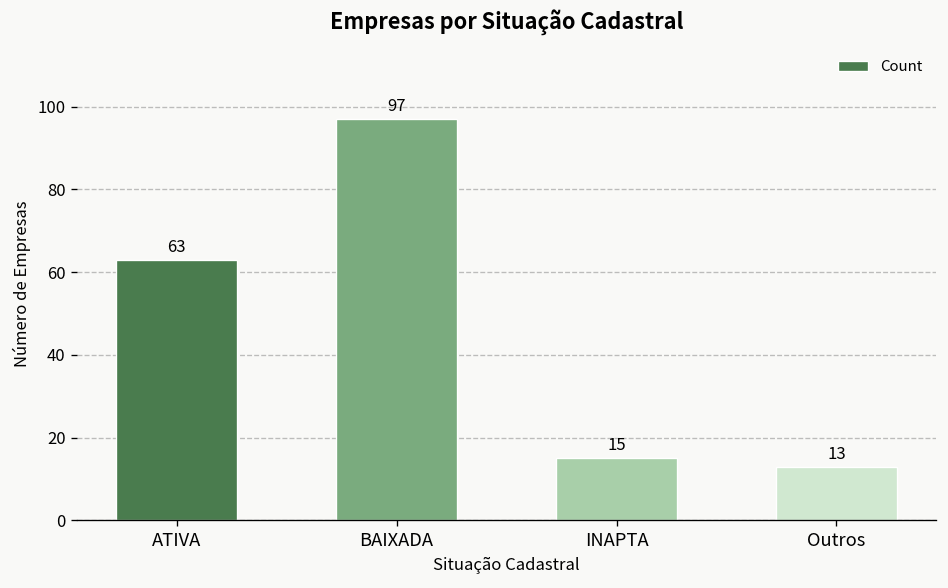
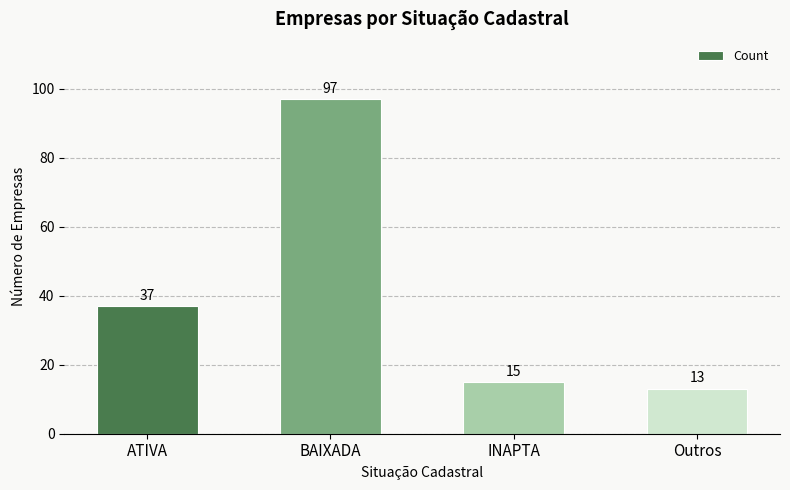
  {
-   "ATIVA": 63,
+   "ATIVA": 37,
    "BAIXADA": 97,
    "INAPTA": 15,
    "Outros": 13
  }
